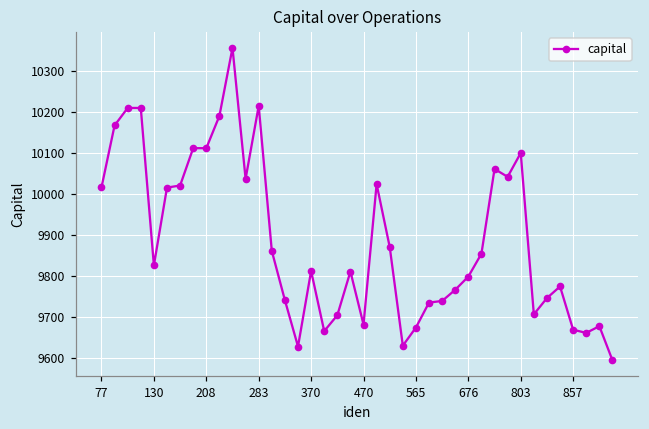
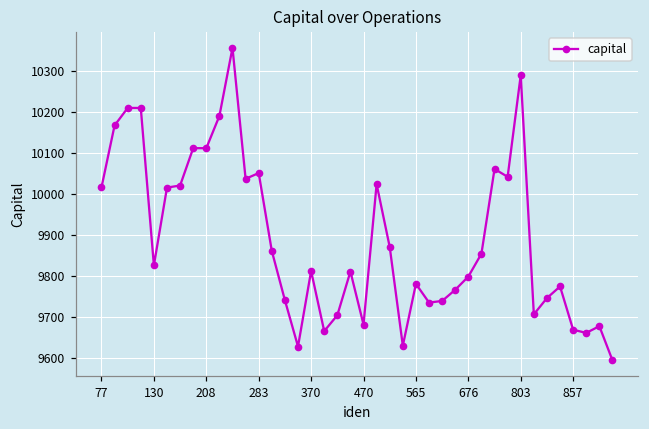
  {
    "77": 10020,
    "130": 9830,
    "208": 10110,
-   "283": 10220,
+   "283": 10050,
    "370": 9810,
    "470": 9680,
-   "565": 9680,
+   "565": 9780,
    "676": 9800,
-   "803": 10100,
+   "803": 10290,
    "857": 9670
  }
